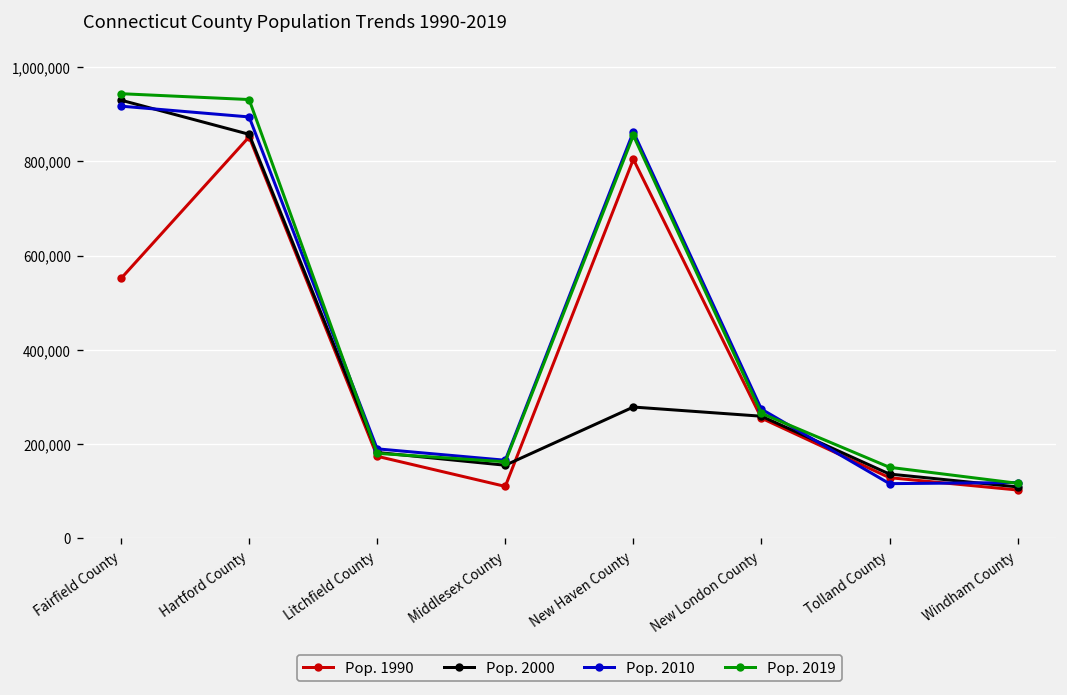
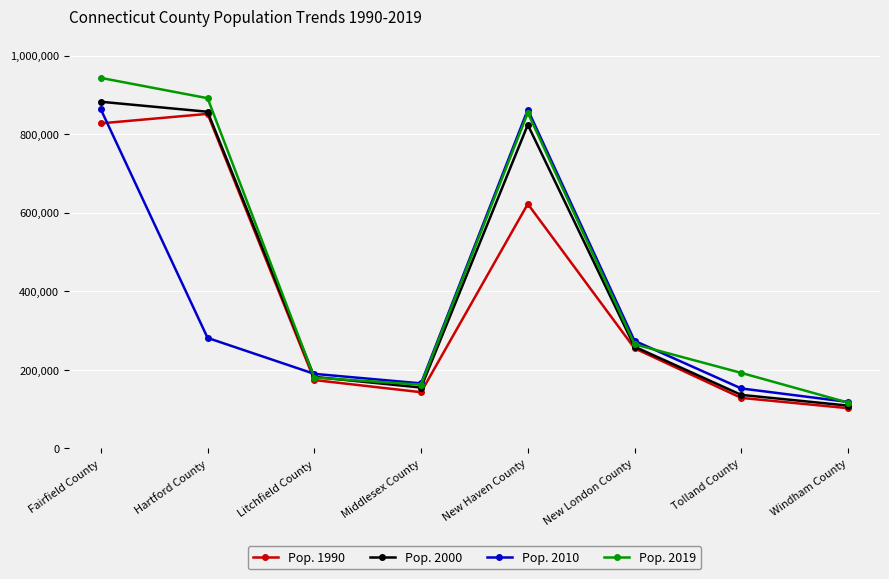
  {
    "Pop. 1990": {
-     "Fairfield County": "550,000",
-     "Middlesex County": "110,000",
-     "New Haven County": "800,000",
+     "Fairfield County": "830,000",
+     "Middlesex County": "140,000",
+     "New Haven County": "620,000",
      "Tolland County": "130,000"
    },
    "Pop. 2000": {
-     "Fairfield County": "930,000",
+     "Fairfield County": "880,000",
      "Middlesex County": "160,000",
-     "New Haven County": "280,000",
+     "New Haven County": "820,000",
      "Tolland County": "140,000"
    },
    "Pop. 2010": {
-     "Fairfield County": "920,000",
-     "Hartford County": "890,000",
+     "Fairfield County": "860,000",
+     "Hartford County": "280,000",
      "Litchfield County": "190,000",
      "New Haven County": "860,000",
      "New London County": "270,000",
-     "Tolland County": "120,000"
+     "Tolland County": "150,000"
    },
    "Pop. 2019": {
      "Fairfield County": "940,000",
-     "Hartford County": "930,000",
+     "Hartford County": "890,000",
      "New Haven County": "850,000",
-     "Tolland County": "150,000"
+     "Tolland County": "190,000"
    }
  }
